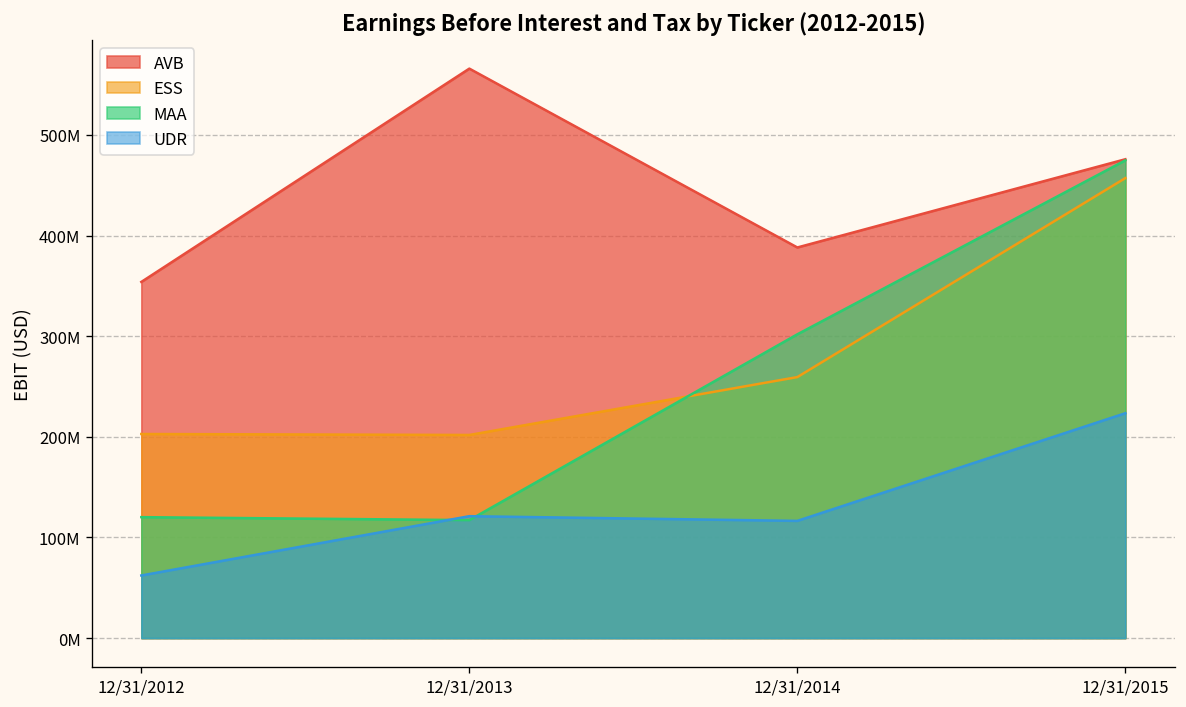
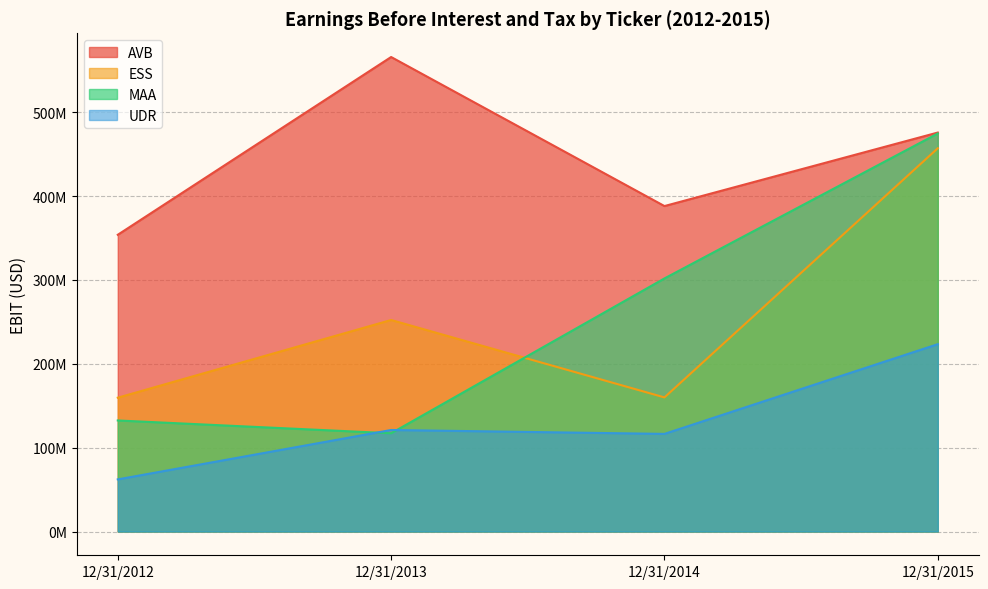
  {
    "AVB": {
      "12/31/2012": 350000000,
      "12/31/2013": 570000000,
      "12/31/2014": 390000000
    },
    "ESS": {
-     "12/31/2012": 200000000,
-     "12/31/2013": 200000000,
-     "12/31/2014": 260000000,
+     "12/31/2012": 160000000,
+     "12/31/2013": 250000000,
+     "12/31/2014": 160000000,
      "12/31/2015": 460000000
    },
    "MAA": {
-     "12/31/2012": 120000000,
+     "12/31/2012": 130000000,
      "12/31/2013": 120000000,
      "12/31/2014": 300000000
    },
    "UDR": {
      "12/31/2012": 60000000,
      "12/31/2013": 120000000,
      "12/31/2014": 120000000,
      "12/31/2015": 220000000
    }
  }
